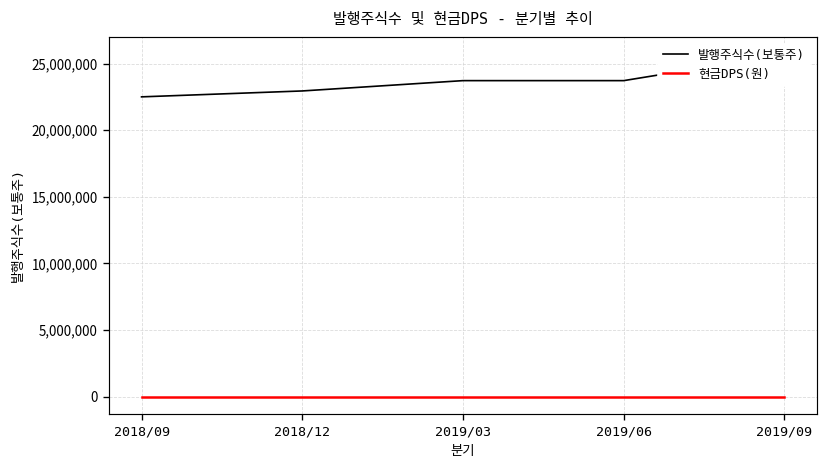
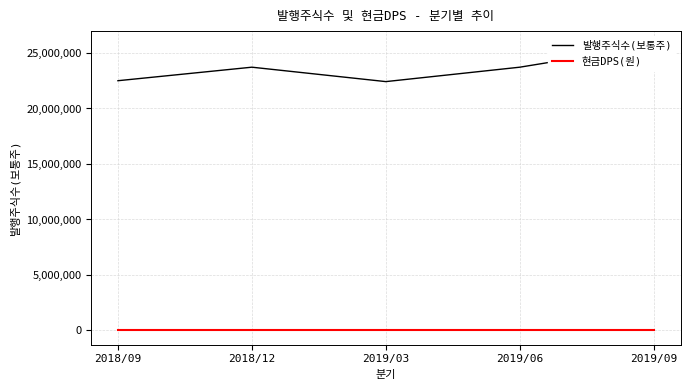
  {
    "발행주식수(보통주)": {
      "2018/09": "22,500,000",
-     "2018/12": "22,900,000",
-     "2019/03": "23,700,000",
+     "2018/12": "23,700,000",
+     "2019/03": "22,400,000",
      "2019/06": "23,700,000"
    },
    "현금DPS(원)": {
      "2018/09": "0",
      "2018/12": "0",
      "2019/03": "0",
      "2019/06": "0",
      "2019/09": "0"
    }
  }
